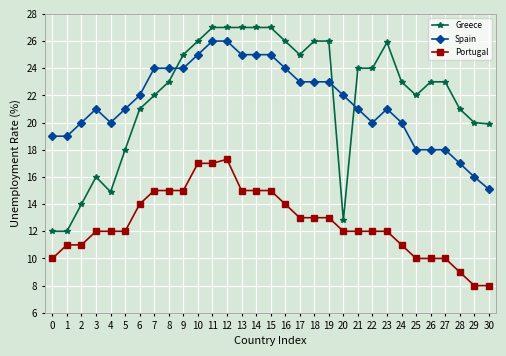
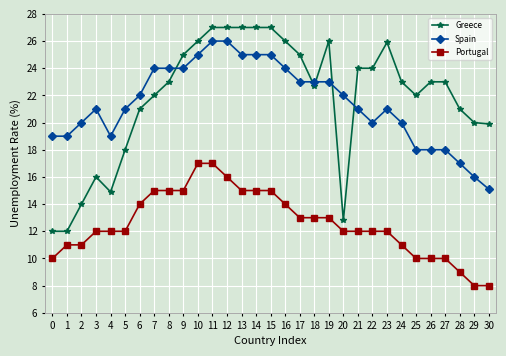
  {
    "Greece": {
      "0": 12.0,
      "1": 12.0,
      "2": 14.0,
      "3": 16.0,
      "4": 14.9,
      "5": 18.0,
      "6": 21.0,
      "7": 22.0,
      "8": 23.0,
      "9": 25.0,
      "10": 26.0,
      "11": 27.0,
      "12": 27.0,
      "13": 27.0,
      "14": 27.0,
      "15": 27.0,
      "16": 26.0,
      "17": 25.0,
-     "18": 26.0,
+     "18": 22.7,
      "19": 26.0,
      "20": 12.8,
      "21": 24.0,
      "22": 24.0,
      "23": 25.9,
      "24": 23.0,
      "25": 22.0,
      "26": 23.0,
      "27": 23.0,
      "28": 21.0,
      "29": 20.0,
      "30": 19.9
    },
    "Spain": {
      "0": 19,
      "1": 19,
      "2": 20,
      "3": 21,
-     "4": 20,
+     "4": 19,
      "5": 21,
      "6": 22,
      "7": 24,
      "8": 24,
      "9": 24,
      "10": 25,
      "11": 26,
      "12": 26,
      "13": 25,
      "14": 25,
      "15": 25,
      "16": 24,
      "17": 23,
      "18": 23,
      "19": 23,
      "20": 22,
      "21": 21,
      "22": 20,
      "23": 21,
      "24": 20,
      "25": 18,
      "26": 18,
      "27": 18,
      "28": 17,
      "29": 16,
      "30": 15
    },
    "Portugal": {
      "0": 10.0,
      "1": 11.0,
      "2": 11.0,
      "3": 12.0,
      "4": 12.0,
      "5": 12.0,
      "6": 14.0,
      "7": 15.0,
      "8": 15.0,
      "9": 15.0,
      "10": 17.0,
      "11": 17.0,
-     "12": 17.3,
+     "12": 16.0,
      "13": 15.0,
      "14": 15.0,
      "15": 15.0,
      "16": 14.0,
      "17": 13.0,
      "18": 13.0,
      "19": 13.0,
      "20": 12.0,
      "21": 12.0,
      "22": 12.0,
      "23": 12.0,
      "24": 11.0,
      "25": 10.0,
      "26": 10.0,
      "27": 10.0,
      "28": 9.0,
      "29": 8.0,
      "30": 8.0
    }
  }
